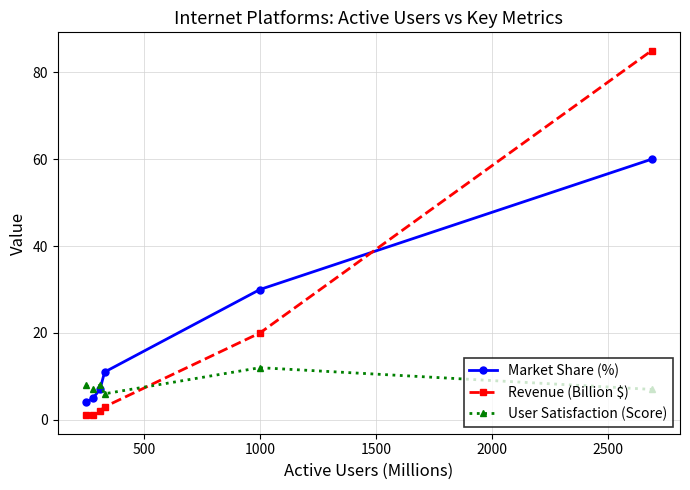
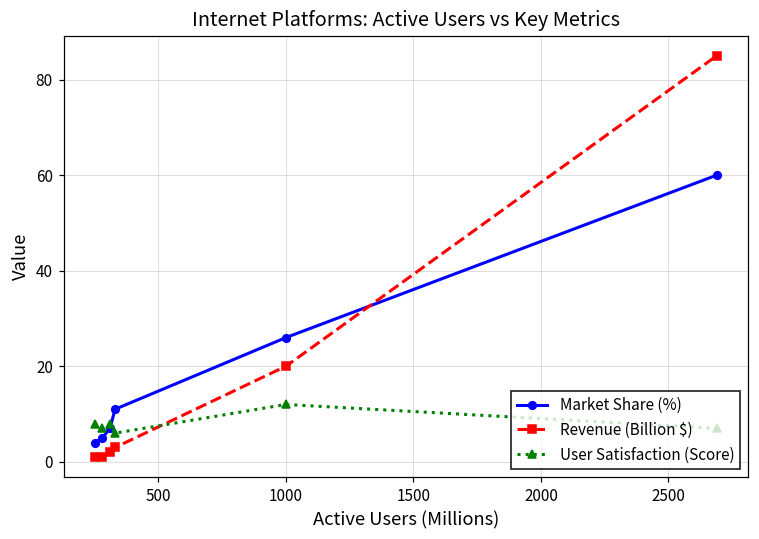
  {
    "Market Share (%)": {
-     "1000": 30
+     "1000": 26
    },
    "Revenue (Billion $)": {
      "1000": 20
    },
    "User Satisfaction (Score)": {
      "1000": 12
    }
  }
